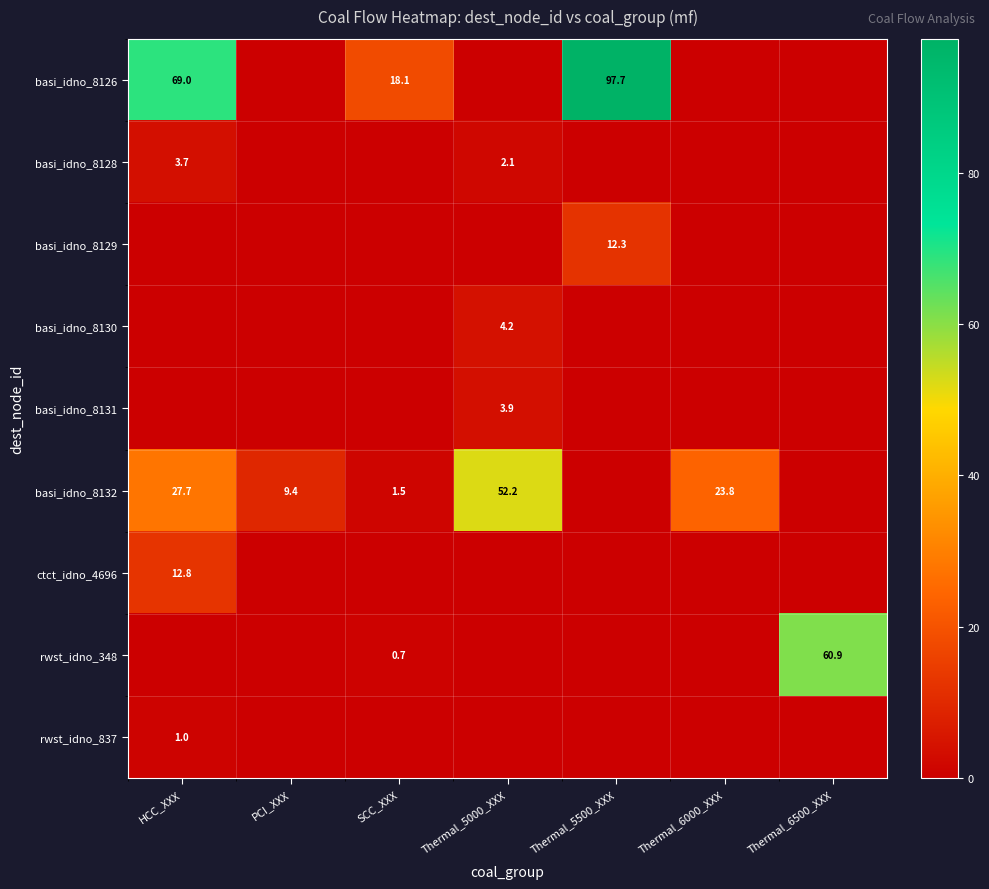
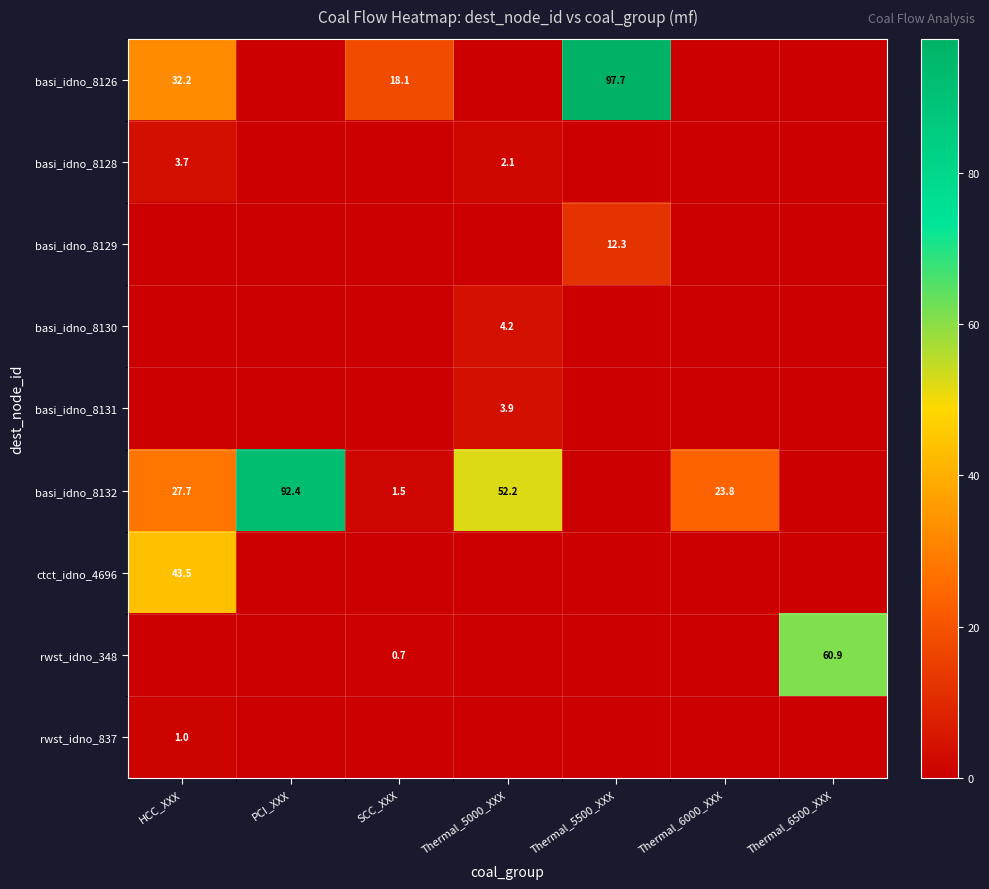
  {
    "basi_idno_8126": {
-     "HCC_XXX": 69.0,
+     "HCC_XXX": 32.2,
      "SCC_XXX": 18.1,
      "Thermal_5500_XXX": 97.7
    },
    "basi_idno_8128": {
      "HCC_XXX": 3.7,
      "Thermal_5000_XXX": 2.1
    },
    "basi_idno_8129": {
      "Thermal_5500_XXX": 12.3
    },
    "basi_idno_8130": {
      "Thermal_5000_XXX": 4.2
    },
    "basi_idno_8131": {
      "Thermal_5000_XXX": 3.9
    },
    "basi_idno_8132": {
      "HCC_XXX": 27.7,
-     "PCI_XXX": 9.4,
+     "PCI_XXX": 92.4,
      "SCC_XXX": 1.5,
      "Thermal_5000_XXX": 52.2,
      "Thermal_6000_XXX": 23.8
    },
    "ctct_idno_4696": {
-     "HCC_XXX": 12.8
+     "HCC_XXX": 43.5
    },
    "rwst_idno_348": {
      "SCC_XXX": 0.7,
      "Thermal_6500_XXX": 60.9
    },
    "rwst_idno_837": {
      "HCC_XXX": 1.0
    }
  }
